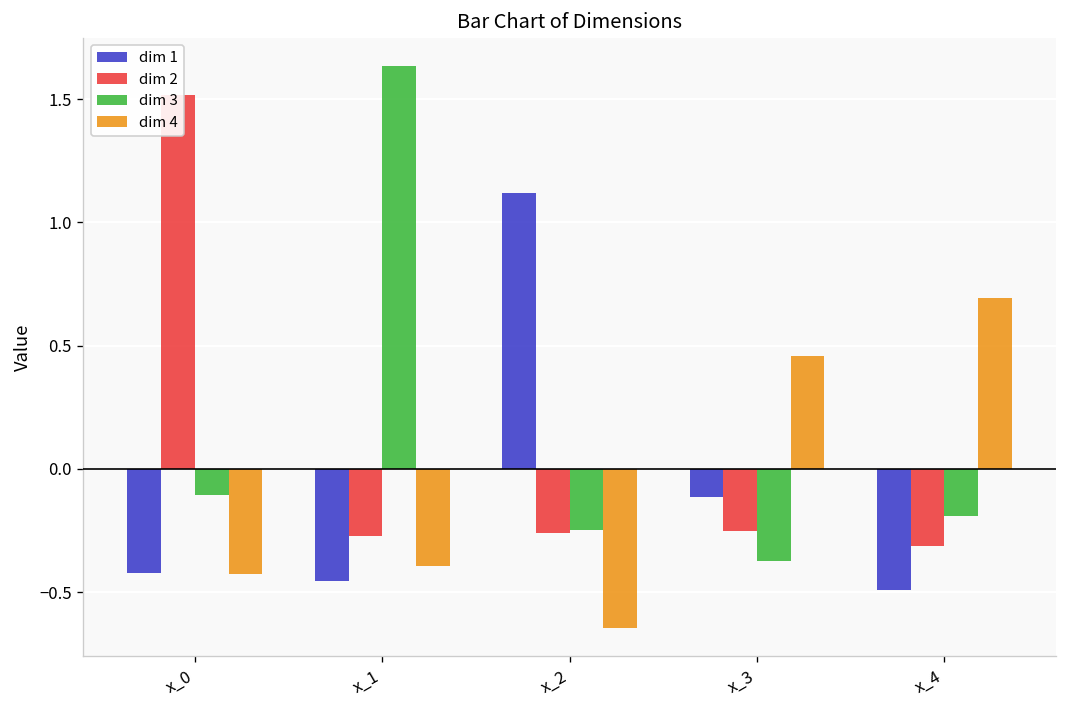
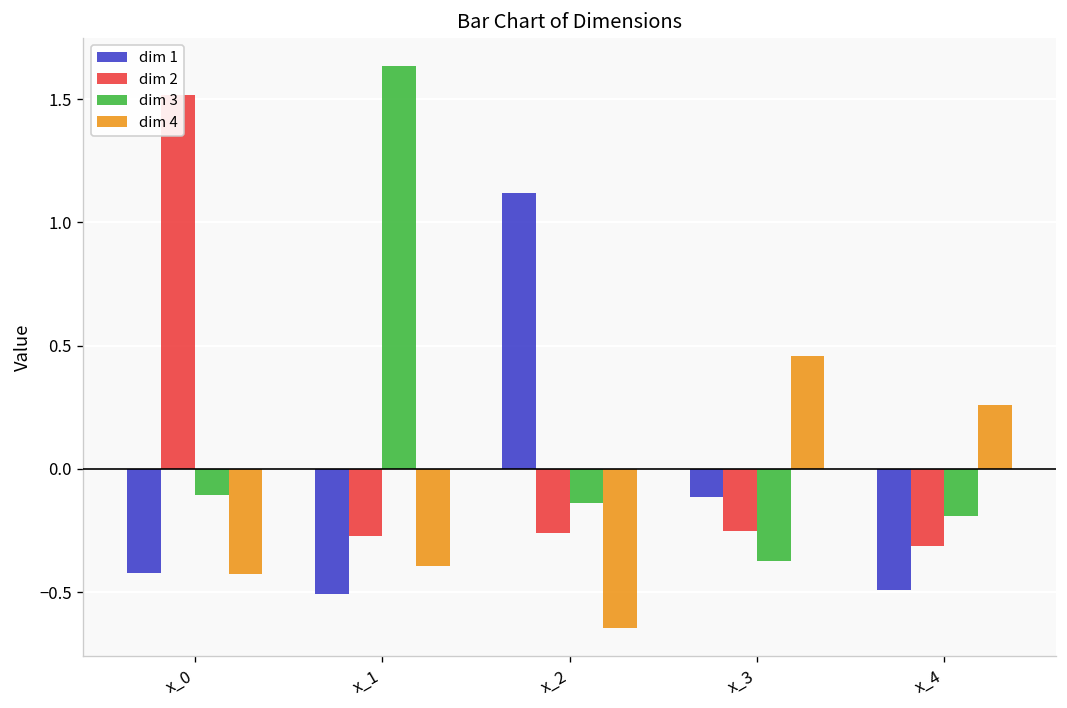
  {
    "dim 1": {
      "x_0": -0.42,
-     "x_1": -0.46,
+     "x_1": -0.51,
      "x_2": 1.12,
      "x_3": -0.12,
      "x_4": -0.49
    },
    "dim 2": {
      "x_1": -0.27,
      "x_2": -0.26,
      "x_3": -0.25,
      "x_4": -0.31
    },
    "dim 3": {
      "x_0": -0.11,
      "x_1": 1.64,
-     "x_2": -0.25,
+     "x_2": -0.14,
      "x_3": -0.38,
      "x_4": -0.19
    },
    "dim 4": {
      "x_0": -0.43,
      "x_1": -0.40,
      "x_2": -0.65,
      "x_3": 0.46,
-     "x_4": 0.69
+     "x_4": 0.26
    }
  }
